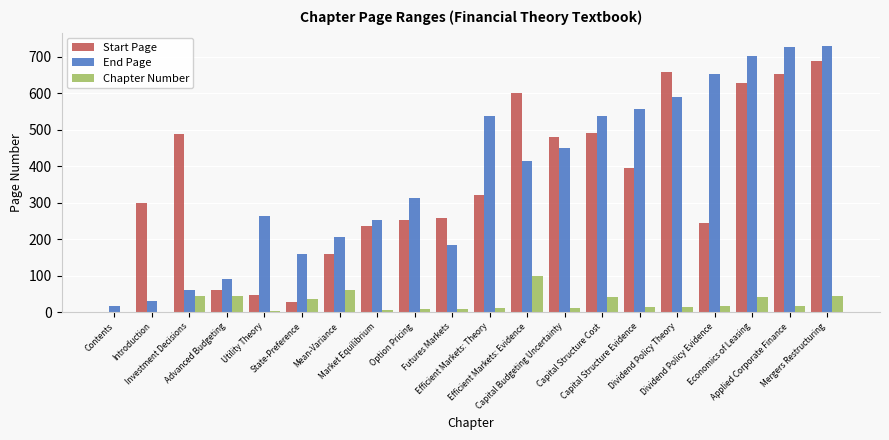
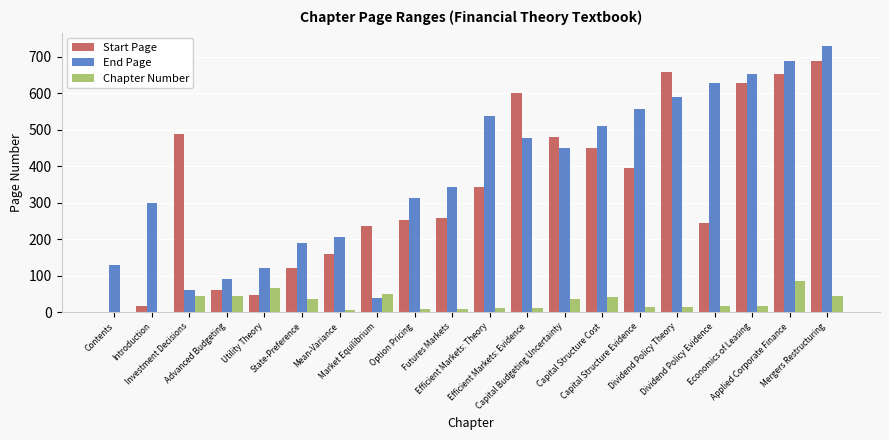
  {
    "Start Page": {
      "Contents": 0,
-     "Introduction": 300,
+     "Introduction": 20,
      "Investment Decisions": 490,
      "Advanced Budgeting": 60,
      "Utility Theory": 50,
-     "State-Preference": 30,
+     "State-Preference": 120,
      "Mean-Variance": 160,
      "Market Equilibrium": 240,
      "Option Pricing": 250,
      "Futures Markets": 260,
-     "Efficient Markets: Theory": 320,
+     "Efficient Markets: Theory": 340,
      "Efficient Markets: Evidence": 600,
      "Capital Budgeting Uncertainty": 480,
-     "Capital Structure Cost": 490,
+     "Capital Structure Cost": 450,
      "Capital Structure Evidence": 400,
      "Dividend Policy Theory": 660,
      "Dividend Policy Evidence": 240,
      "Economics of Leasing": 630,
      "Applied Corporate Finance": 650,
      "Mergers Restructuring": 690
    },
    "End Page": {
-     "Contents": 20,
-     "Introduction": 30,
+     "Contents": 130,
+     "Introduction": 300,
      "Investment Decisions": 60,
      "Advanced Budgeting": 90,
-     "Utility Theory": 260,
-     "State-Preference": 160,
+     "Utility Theory": 120,
+     "State-Preference": 190,
      "Mean-Variance": 210,
-     "Market Equilibrium": 250,
+     "Market Equilibrium": 40,
      "Option Pricing": 310,
-     "Futures Markets": 190,
+     "Futures Markets": 340,
      "Efficient Markets: Theory": 540,
-     "Efficient Markets: Evidence": 410,
+     "Efficient Markets: Evidence": 480,
      "Capital Budgeting Uncertainty": 450,
-     "Capital Structure Cost": 540,
+     "Capital Structure Cost": 510,
      "Capital Structure Evidence": 560,
      "Dividend Policy Theory": 590,
-     "Dividend Policy Evidence": 650,
-     "Economics of Leasing": 700,
-     "Applied Corporate Finance": 730,
+     "Dividend Policy Evidence": 630,
+     "Economics of Leasing": 650,
+     "Applied Corporate Finance": 690,
      "Mergers Restructuring": 730
    },
    "Chapter Number": {
      "Contents": 0,
      "Investment Decisions": 40,
      "Advanced Budgeting": 40,
-     "Utility Theory": 0,
+     "Utility Theory": 70,
      "State-Preference": 40,
-     "Mean-Variance": 60,
-     "Market Equilibrium": 10,
+     "Mean-Variance": 10,
+     "Market Equilibrium": 50,
      "Option Pricing": 10,
      "Futures Markets": 10,
      "Efficient Markets: Theory": 10,
-     "Efficient Markets: Evidence": 100,
-     "Capital Budgeting Uncertainty": 10,
+     "Efficient Markets: Evidence": 10,
+     "Capital Budgeting Uncertainty": 40,
      "Capital Structure Cost": 40,
      "Capital Structure Evidence": 10,
      "Dividend Policy Theory": 20,
      "Dividend Policy Evidence": 20,
-     "Economics of Leasing": 40,
-     "Applied Corporate Finance": 20,
+     "Economics of Leasing": 20,
+     "Applied Corporate Finance": 80,
      "Mergers Restructuring": 50
    }
  }
